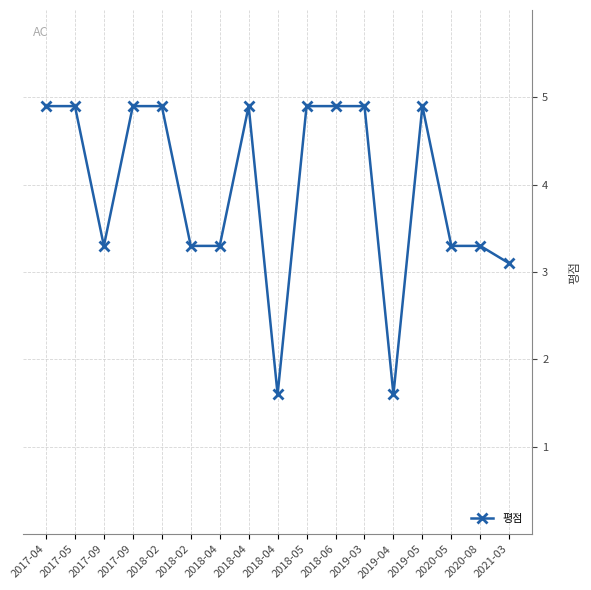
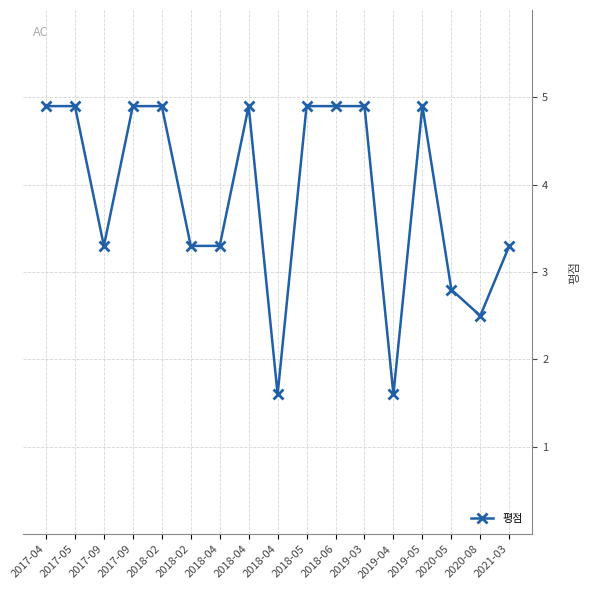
  {
    "2017-04": 4.9,
    "2017-05": 4.9,
    "2018-05": 4.9,
    "2018-06": 4.9,
    "2019-03": 4.9,
    "2019-04": 1.6,
    "2019-05": 4.9,
-   "2020-05": 3.3,
-   "2020-08": 3.3,
-   "2021-03": 3.1
+   "2020-05": 2.8,
+   "2020-08": 2.5,
+   "2021-03": 3.3
  }
